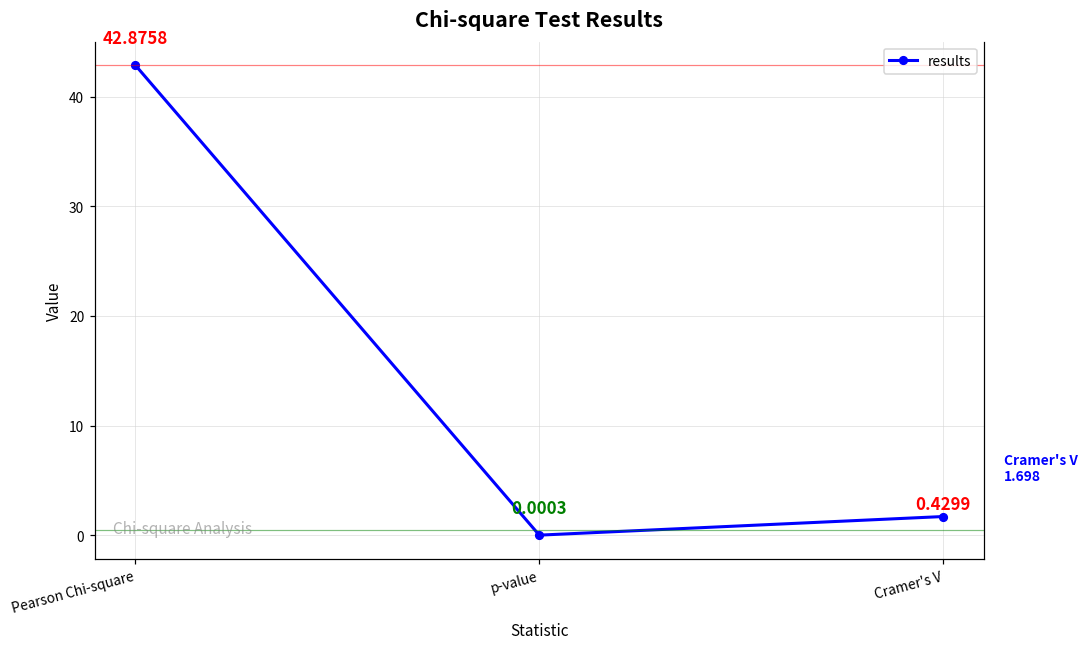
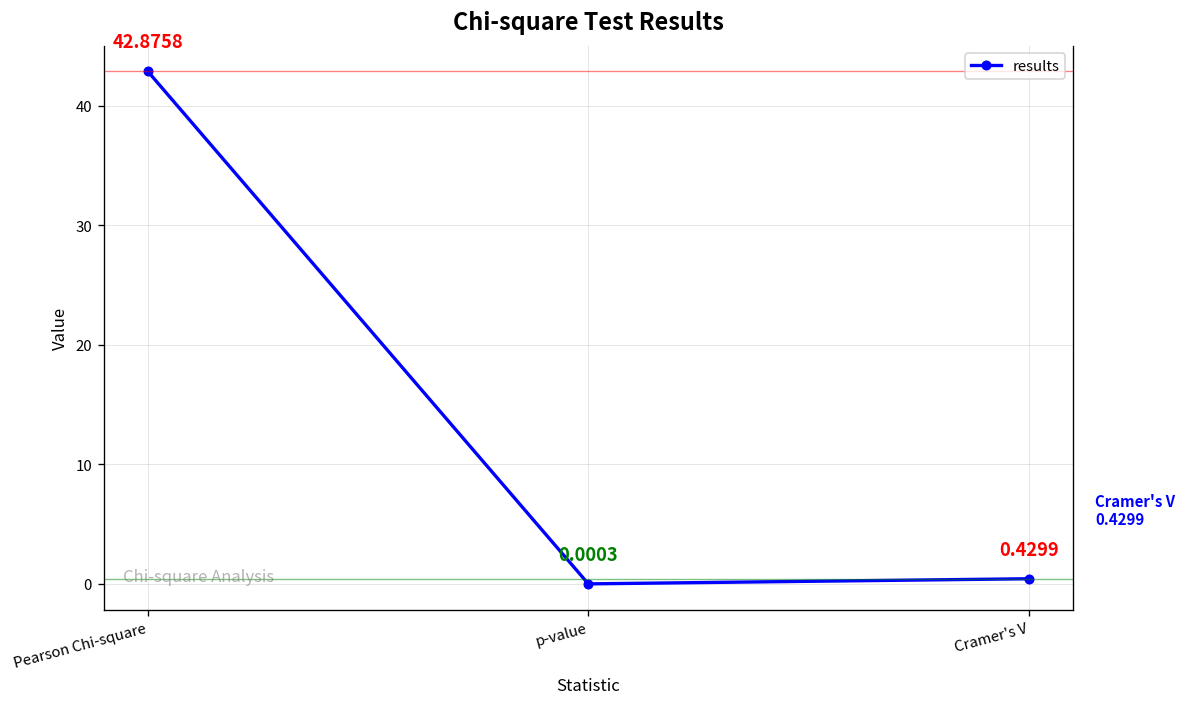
  {
    "Pearson Chi-square": 42.8758,
    "p-value": 0.0003,
-   "Cramer's V": 1.698
+   "Cramer's V": 0.4299
  }
